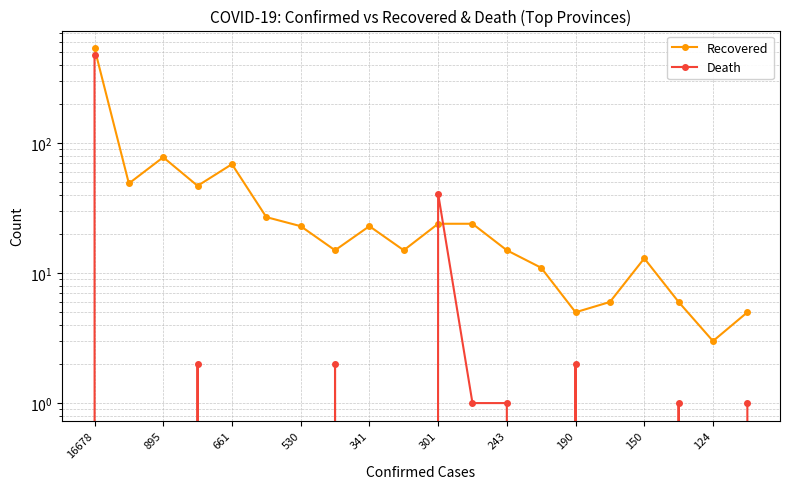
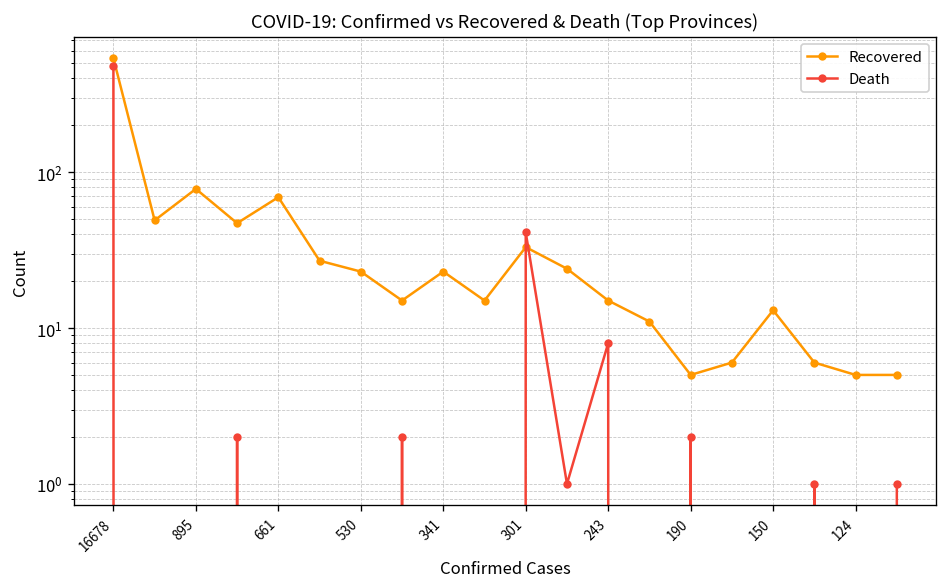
  {
    "Recovered": {
      "16678": 540,
      "895": 80,
      "661": 70,
      "530": 23,
      "341": 23,
-     "301": 24,
+     "301": 33,
      "243": 15,
      "190": 5,
      "150": 13,
-     "124": 3
+     "124": 5
    },
    "Death": {
      "16678": 480,
      "301": 41,
-     "243": 1,
+     "243": 8,
      "190": 2
    }
  }
